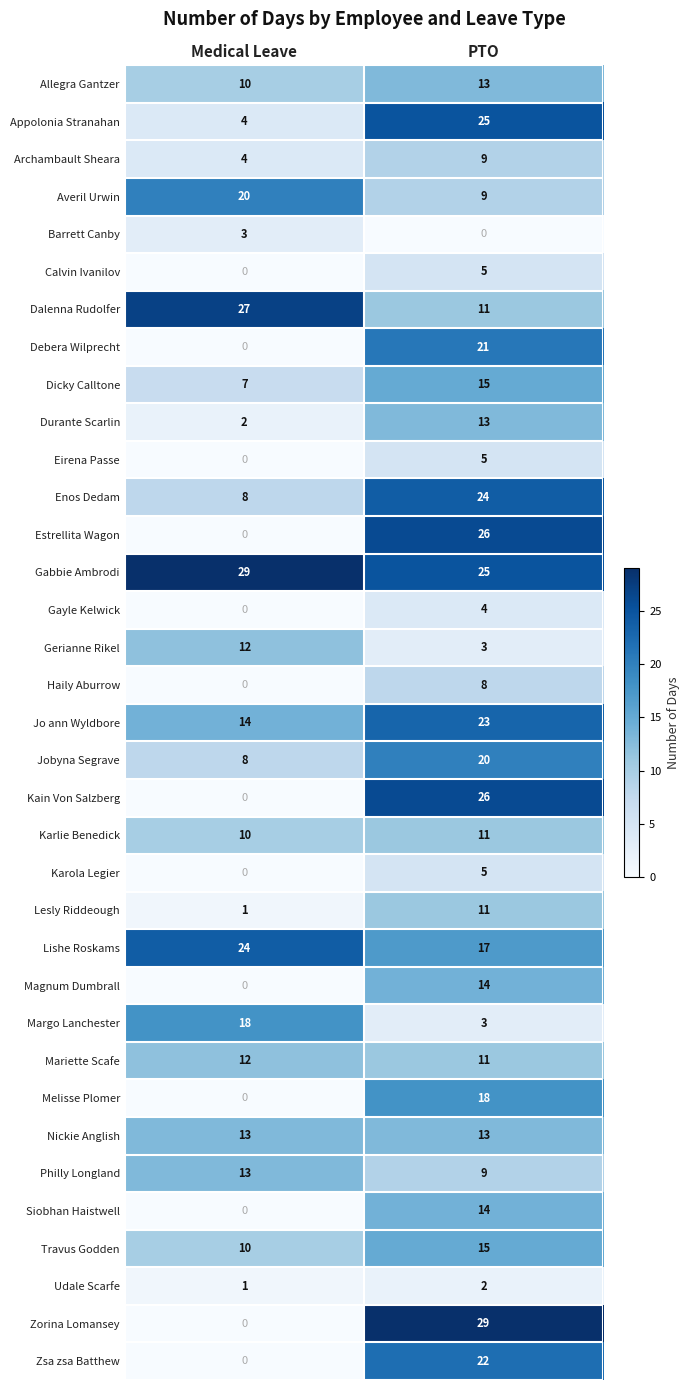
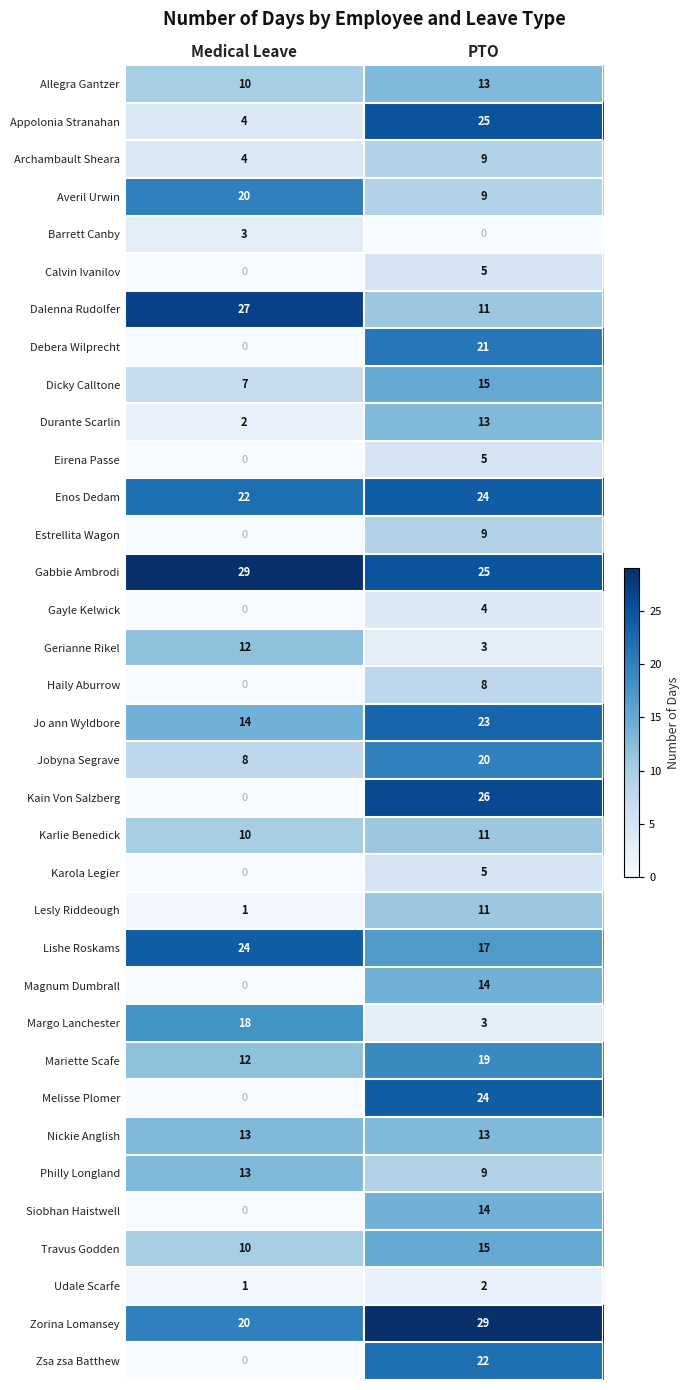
  {
    "Allegra Gantzer": {
      "Medical Leave": 10,
      "PTO": 13
    },
    "Appolonia Stranahan": {
      "Medical Leave": 4,
      "PTO": 25
    },
    "Archambault Sheara": {
      "Medical Leave": 4,
      "PTO": 9
    },
    "Averil Urwin": {
      "Medical Leave": 20,
      "PTO": 9
    },
    "Barrett Canby": {
      "Medical Leave": 3,
      "PTO": 0
    },
    "Calvin Ivanilov": {
      "Medical Leave": 0,
      "PTO": 5
    },
    "Dalenna Rudolfer": {
      "Medical Leave": 27,
      "PTO": 11
    },
    "Debera Wilprecht": {
      "Medical Leave": 0,
      "PTO": 21
    },
    "Dicky Calltone": {
      "Medical Leave": 7,
      "PTO": 15
    },
    "Durante Scarlin": {
      "Medical Leave": 2,
      "PTO": 13
    },
    "Eirena Passe": {
      "Medical Leave": 0,
      "PTO": 5
    },
    "Enos Dedam": {
-     "Medical Leave": 8,
+     "Medical Leave": 22,
      "PTO": 24
    },
    "Estrellita Wagon": {
      "Medical Leave": 0,
-     "PTO": 26
+     "PTO": 9
    },
    "Gabbie Ambrodi": {
      "Medical Leave": 29,
      "PTO": 25
    },
    "Gayle Kelwick": {
      "Medical Leave": 0,
      "PTO": 4
    },
    "Gerianne Rikel": {
      "Medical Leave": 12,
      "PTO": 3
    },
    "Haily Aburrow": {
      "Medical Leave": 0,
      "PTO": 8
    },
    "Jo ann Wyldbore": {
      "Medical Leave": 14,
      "PTO": 23
    },
    "Jobyna Segrave": {
      "Medical Leave": 8,
      "PTO": 20
    },
    "Kain Von Salzberg": {
      "Medical Leave": 0,
      "PTO": 26
    },
    "Karlie Benedick": {
      "Medical Leave": 10,
      "PTO": 11
    },
    "Karola Legier": {
      "Medical Leave": 0,
      "PTO": 5
    },
    "Lesly Riddeough": {
      "Medical Leave": 1,
      "PTO": 11
    },
    "Lishe Roskams": {
      "Medical Leave": 24,
      "PTO": 17
    },
    "Magnum Dumbrall": {
      "Medical Leave": 0,
      "PTO": 14
    },
    "Margo Lanchester": {
      "Medical Leave": 18,
      "PTO": 3
    },
    "Mariette Scafe": {
      "Medical Leave": 12,
-     "PTO": 11
+     "PTO": 19
    },
    "Melisse Plomer": {
      "Medical Leave": 0,
-     "PTO": 18
+     "PTO": 24
    },
    "Nickie Anglish": {
      "Medical Leave": 13,
      "PTO": 13
    },
    "Philly Longland": {
      "Medical Leave": 13,
      "PTO": 9
    },
    "Siobhan Haistwell": {
      "Medical Leave": 0,
      "PTO": 14
    },
    "Travus Godden": {
      "Medical Leave": 10,
      "PTO": 15
    },
    "Udale Scarfe": {
      "Medical Leave": 1,
      "PTO": 2
    },
    "Zorina Lomansey": {
-     "Medical Leave": 0,
+     "Medical Leave": 20,
      "PTO": 29
    },
    "Zsa zsa Batthew": {
      "Medical Leave": 0,
      "PTO": 22
    }
  }
